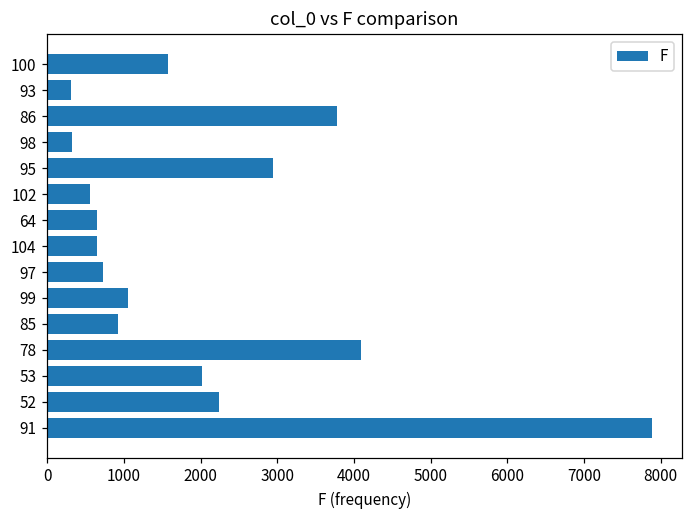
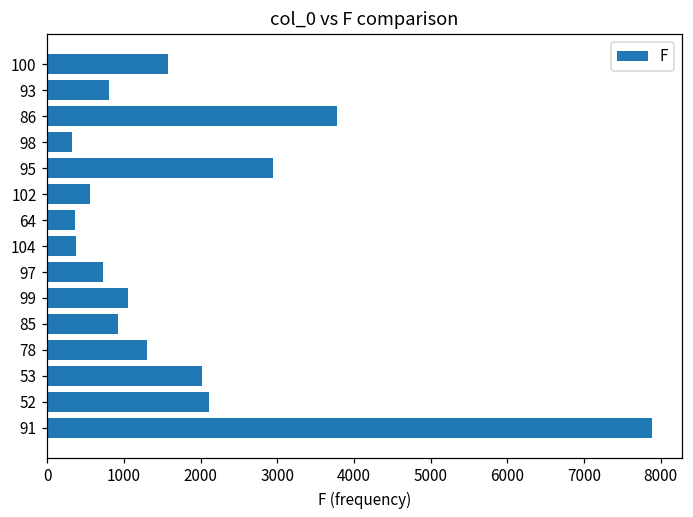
  {
    "100": 1600,
-   "93": 300,
+   "93": 800,
    "86": 3800,
    "98": 300,
    "95": 2900,
    "102": 600,
-   "64": 600,
-   "104": 700,
+   "64": 400,
+   "104": 400,
    "97": 700,
    "99": 1100,
    "85": 900,
-   "78": 4100,
+   "78": 1300,
    "53": 2000,
-   "52": 2200,
+   "52": 2100,
    "91": 7900
  }
